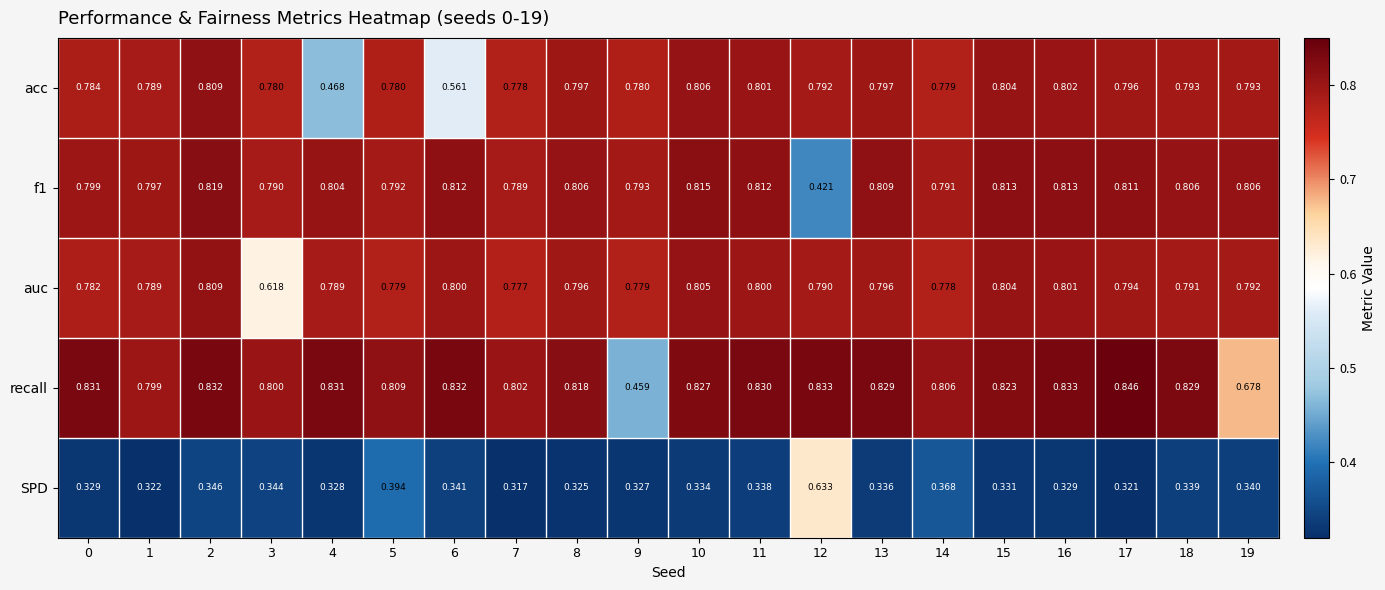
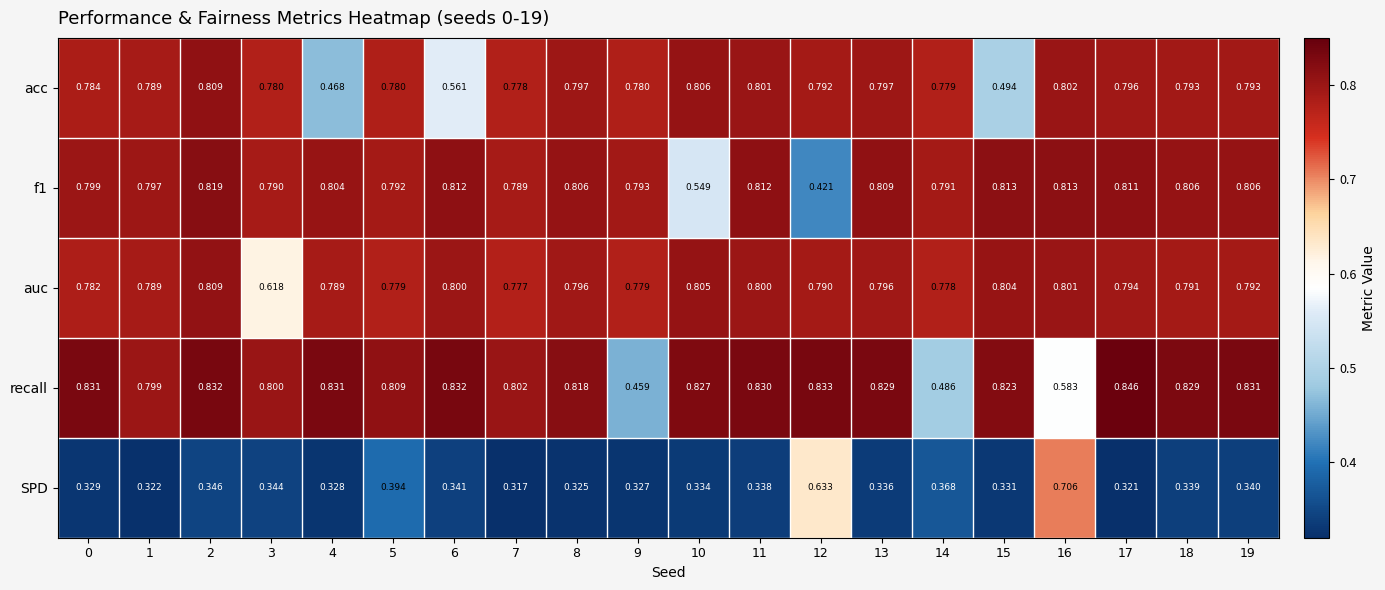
  {
    "acc": {
      "0": 0.784,
      "1": 0.789,
      "2": 0.809,
      "3": 0.780,
      "4": 0.468,
      "5": 0.780,
      "6": 0.561,
      "7": 0.778,
      "8": 0.797,
      "9": 0.780,
      "10": 0.806,
      "11": 0.801,
      "12": 0.792,
      "13": 0.797,
      "14": 0.779,
-     "15": 0.804,
+     "15": 0.494,
      "16": 0.802,
      "17": 0.796,
      "18": 0.793,
      "19": 0.793
    },
    "f1": {
      "0": 0.799,
      "1": 0.797,
      "2": 0.819,
      "3": 0.790,
      "4": 0.804,
      "5": 0.792,
      "6": 0.812,
      "7": 0.789,
      "8": 0.806,
      "9": 0.793,
-     "10": 0.815,
+     "10": 0.549,
      "11": 0.812,
      "12": 0.421,
      "13": 0.809,
      "14": 0.791,
      "15": 0.813,
      "16": 0.813,
      "17": 0.811,
      "18": 0.806,
      "19": 0.806
    },
    "auc": {
      "0": 0.782,
      "1": 0.789,
      "2": 0.809,
      "3": 0.618,
      "4": 0.789,
      "5": 0.779,
      "6": 0.800,
      "7": 0.777,
      "8": 0.796,
      "9": 0.779,
      "10": 0.805,
      "11": 0.800,
      "12": 0.790,
      "13": 0.796,
      "14": 0.778,
      "15": 0.804,
      "16": 0.801,
      "17": 0.794,
      "18": 0.791,
      "19": 0.792
    },
    "recall": {
      "0": 0.831,
      "1": 0.799,
      "2": 0.832,
      "3": 0.800,
      "4": 0.831,
      "5": 0.809,
      "6": 0.832,
      "7": 0.802,
      "8": 0.818,
      "9": 0.459,
      "10": 0.827,
      "11": 0.830,
      "12": 0.833,
      "13": 0.829,
-     "14": 0.806,
+     "14": 0.486,
      "15": 0.823,
-     "16": 0.833,
+     "16": 0.583,
      "17": 0.846,
      "18": 0.829,
-     "19": 0.678
+     "19": 0.831
    },
    "SPD": {
      "0": 0.329,
      "1": 0.322,
      "2": 0.346,
      "3": 0.344,
      "4": 0.328,
      "5": 0.394,
      "6": 0.341,
      "7": 0.317,
      "8": 0.325,
      "9": 0.327,
      "10": 0.334,
      "11": 0.338,
      "12": 0.633,
      "13": 0.336,
      "14": 0.368,
      "15": 0.331,
-     "16": 0.329,
+     "16": 0.706,
      "17": 0.321,
      "18": 0.339,
      "19": 0.340
    }
  }
